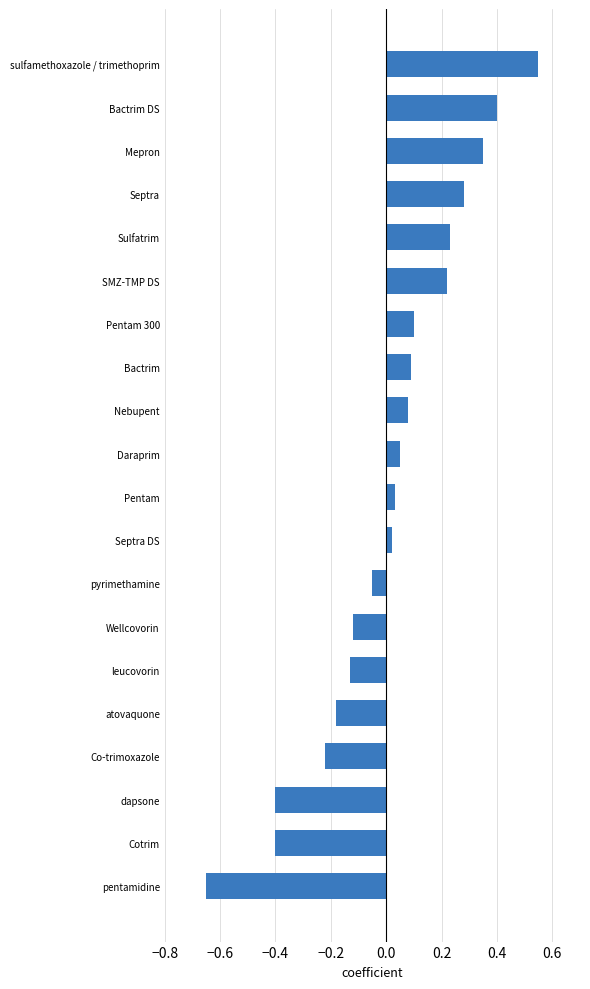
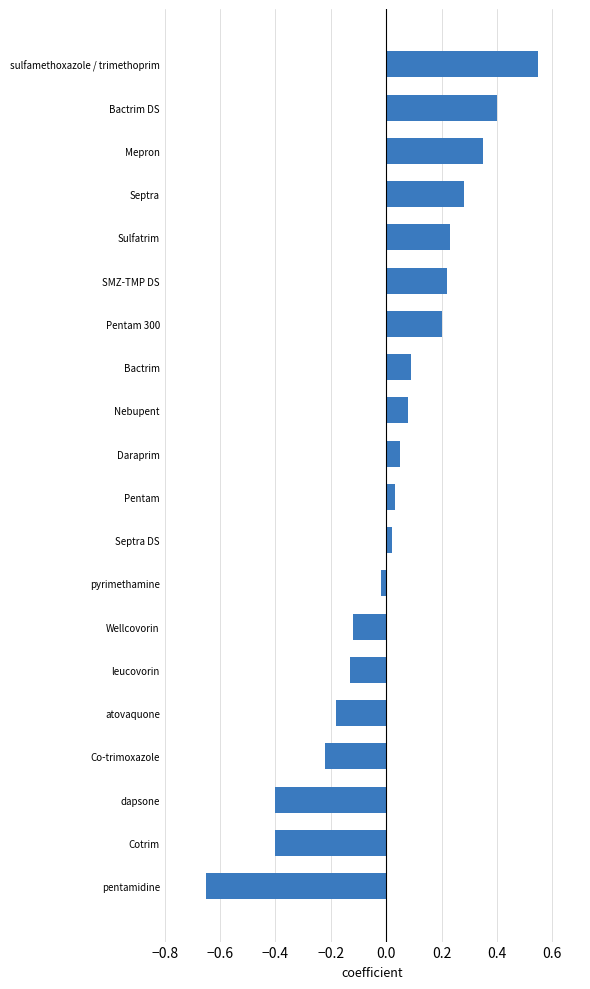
  {
    "sulfamethoxazole / trimethoprim": 0.55,
    "Bactrim DS": 0.40,
    "Mepron": 0.35,
    "Septra": 0.28,
    "Sulfatrim": 0.23,
    "SMZ-TMP DS": 0.22,
-   "Pentam 300": 0.1,
+   "Pentam 300": 0.2,
    "Bactrim": 0.09,
    "Nebupent": 0.08,
    "Daraprim": 0.05,
    "Pentam": 0.03,
    "Septra DS": 0.02,
-   "pyrimethamine": -0.05,
+   "pyrimethamine": -0.02,
    "Wellcovorin": -0.12,
    "leucovorin": -0.13,
    "atovaquone": -0.18,
    "Co-trimoxazole": -0.22,
    "dapsone": -0.40,
    "Cotrim": -0.40,
    "pentamidine": -0.65
  }
